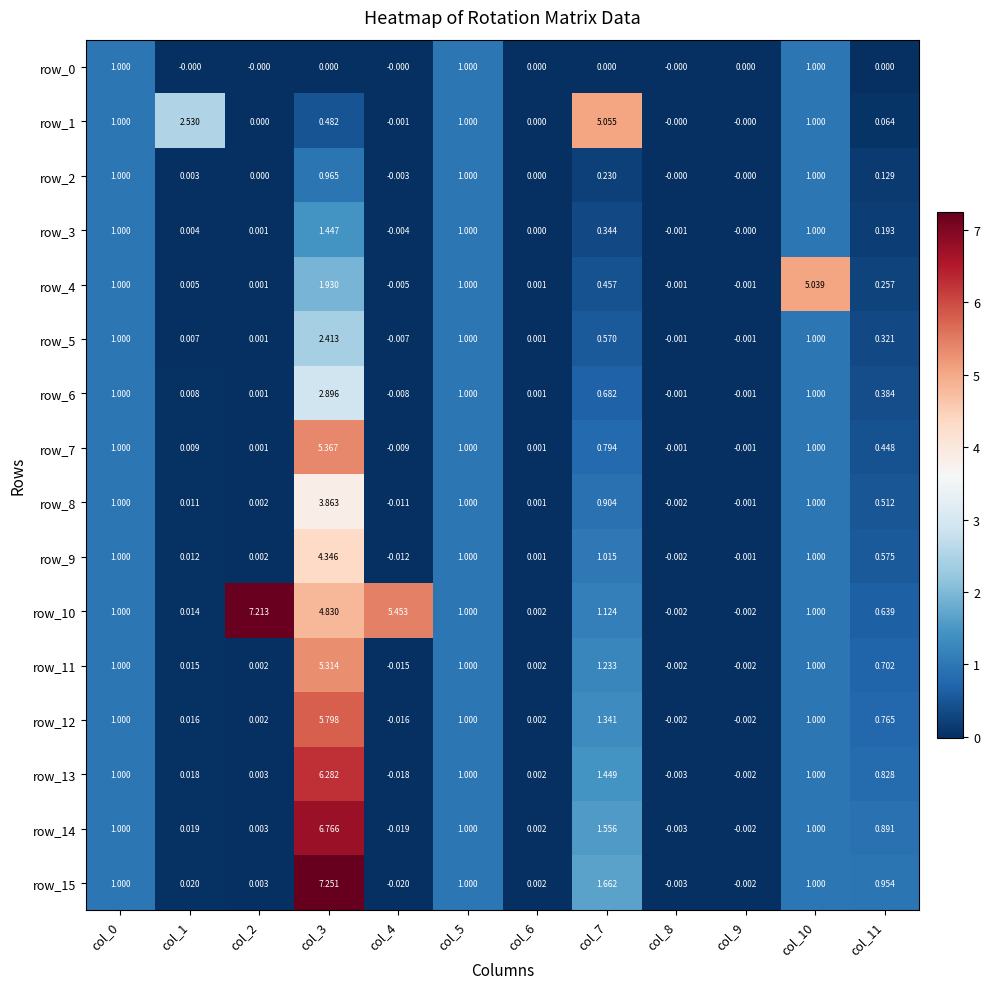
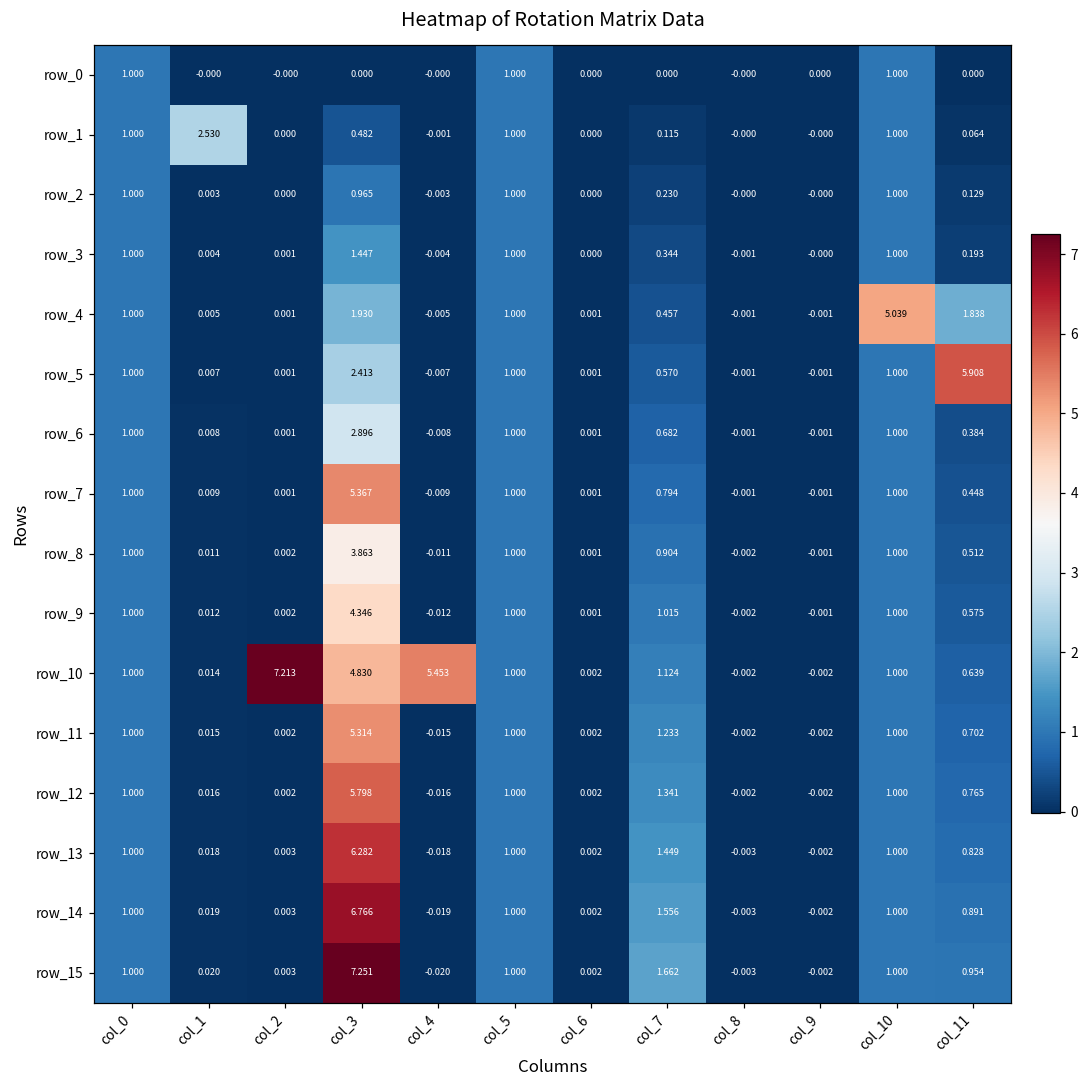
  {
    "row_0": {
      "col_0": 1.000,
      "col_1": -0.000,
      "col_2": -0.000,
      "col_3": 0.000,
      "col_4": -0.000,
      "col_5": 1.000,
      "col_6": 0.000,
      "col_7": 0.000,
      "col_8": -0.000,
      "col_9": 0.000,
      "col_10": 1.000,
      "col_11": 0.000
    },
    "row_1": {
      "col_0": 1.000,
      "col_1": 2.530,
      "col_2": 0.000,
      "col_3": 0.482,
      "col_4": -0.001,
      "col_5": 1.000,
      "col_6": 0.000,
-     "col_7": 5.055,
+     "col_7": 0.115,
      "col_8": -0.000,
      "col_9": -0.000,
      "col_10": 1.000,
      "col_11": 0.064
    },
    "row_2": {
      "col_0": 1.000,
      "col_1": 0.003,
      "col_2": 0.000,
      "col_3": 0.965,
      "col_4": -0.003,
      "col_5": 1.000,
      "col_6": 0.000,
      "col_7": 0.230,
      "col_8": -0.000,
      "col_9": -0.000,
      "col_10": 1.000,
      "col_11": 0.129
    },
    "row_3": {
      "col_0": 1.000,
      "col_1": 0.004,
      "col_2": 0.001,
      "col_3": 1.447,
      "col_4": -0.004,
      "col_5": 1.000,
      "col_6": 0.000,
      "col_7": 0.344,
      "col_8": -0.001,
      "col_9": -0.000,
      "col_10": 1.000,
      "col_11": 0.193
    },
    "row_4": {
      "col_0": 1.000,
      "col_1": 0.005,
      "col_2": 0.001,
      "col_3": 1.930,
      "col_4": -0.005,
      "col_5": 1.000,
      "col_6": 0.001,
      "col_7": 0.457,
      "col_8": -0.001,
      "col_9": -0.001,
      "col_10": 5.039,
-     "col_11": 0.257
+     "col_11": 1.838
    },
    "row_5": {
      "col_0": 1.000,
      "col_1": 0.007,
      "col_2": 0.001,
      "col_3": 2.413,
      "col_4": -0.007,
      "col_5": 1.000,
      "col_6": 0.001,
      "col_7": 0.570,
      "col_8": -0.001,
      "col_9": -0.001,
      "col_10": 1.000,
-     "col_11": 0.321
+     "col_11": 5.908
    },
    "row_6": {
      "col_0": 1.000,
      "col_1": 0.008,
      "col_2": 0.001,
      "col_3": 2.896,
      "col_4": -0.008,
      "col_5": 1.000,
      "col_6": 0.001,
      "col_7": 0.682,
      "col_8": -0.001,
      "col_9": -0.001,
      "col_10": 1.000,
      "col_11": 0.384
    },
    "row_7": {
      "col_0": 1.000,
      "col_1": 0.009,
      "col_2": 0.001,
      "col_3": 5.367,
      "col_4": -0.009,
      "col_5": 1.000,
      "col_6": 0.001,
      "col_7": 0.794,
      "col_8": -0.001,
      "col_9": -0.001,
      "col_10": 1.000,
      "col_11": 0.448
    },
    "row_8": {
      "col_0": 1.000,
      "col_1": 0.011,
      "col_2": 0.002,
      "col_3": 3.863,
      "col_4": -0.011,
      "col_5": 1.000,
      "col_6": 0.001,
      "col_7": 0.904,
      "col_8": -0.002,
      "col_9": -0.001,
      "col_10": 1.000,
      "col_11": 0.512
    },
    "row_9": {
      "col_0": 1.000,
      "col_1": 0.012,
      "col_2": 0.002,
      "col_3": 4.346,
      "col_4": -0.012,
      "col_5": 1.000,
      "col_6": 0.001,
      "col_7": 1.015,
      "col_8": -0.002,
      "col_9": -0.001,
      "col_10": 1.000,
      "col_11": 0.575
    },
    "row_10": {
      "col_0": 1.000,
      "col_1": 0.014,
      "col_2": 7.213,
      "col_3": 4.830,
      "col_4": 5.453,
      "col_5": 1.000,
      "col_6": 0.002,
      "col_7": 1.124,
      "col_8": -0.002,
      "col_9": -0.002,
      "col_10": 1.000,
      "col_11": 0.639
    },
    "row_11": {
      "col_0": 1.000,
      "col_1": 0.015,
      "col_2": 0.002,
      "col_3": 5.314,
      "col_4": -0.015,
      "col_5": 1.000,
      "col_6": 0.002,
      "col_7": 1.233,
      "col_8": -0.002,
      "col_9": -0.002,
      "col_10": 1.000,
      "col_11": 0.702
    },
    "row_12": {
      "col_0": 1.000,
      "col_1": 0.016,
      "col_2": 0.002,
      "col_3": 5.798,
      "col_4": -0.016,
      "col_5": 1.000,
      "col_6": 0.002,
      "col_7": 1.341,
      "col_8": -0.002,
      "col_9": -0.002,
      "col_10": 1.000,
      "col_11": 0.765
    },
    "row_13": {
      "col_0": 1.000,
      "col_1": 0.018,
      "col_2": 0.003,
      "col_3": 6.282,
      "col_4": -0.018,
      "col_5": 1.000,
      "col_6": 0.002,
      "col_7": 1.449,
      "col_8": -0.003,
      "col_9": -0.002,
      "col_10": 1.000,
      "col_11": 0.828
    },
    "row_14": {
      "col_0": 1.000,
      "col_1": 0.019,
      "col_2": 0.003,
      "col_3": 6.766,
      "col_4": -0.019,
      "col_5": 1.000,
      "col_6": 0.002,
      "col_7": 1.556,
      "col_8": -0.003,
      "col_9": -0.002,
      "col_10": 1.000,
      "col_11": 0.891
    },
    "row_15": {
      "col_0": 1.000,
      "col_1": 0.020,
      "col_2": 0.003,
      "col_3": 7.251,
      "col_4": -0.020,
      "col_5": 1.000,
      "col_6": 0.002,
      "col_7": 1.662,
      "col_8": -0.003,
      "col_9": -0.002,
      "col_10": 1.000,
      "col_11": 0.954
    }
  }
